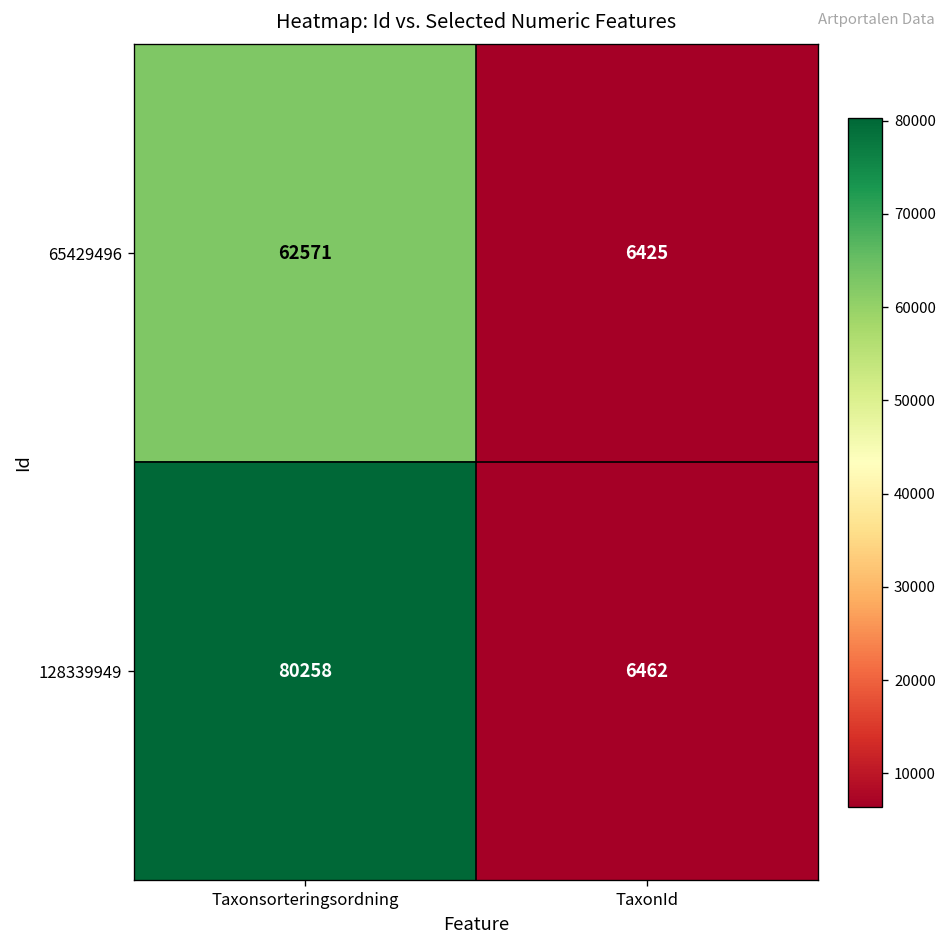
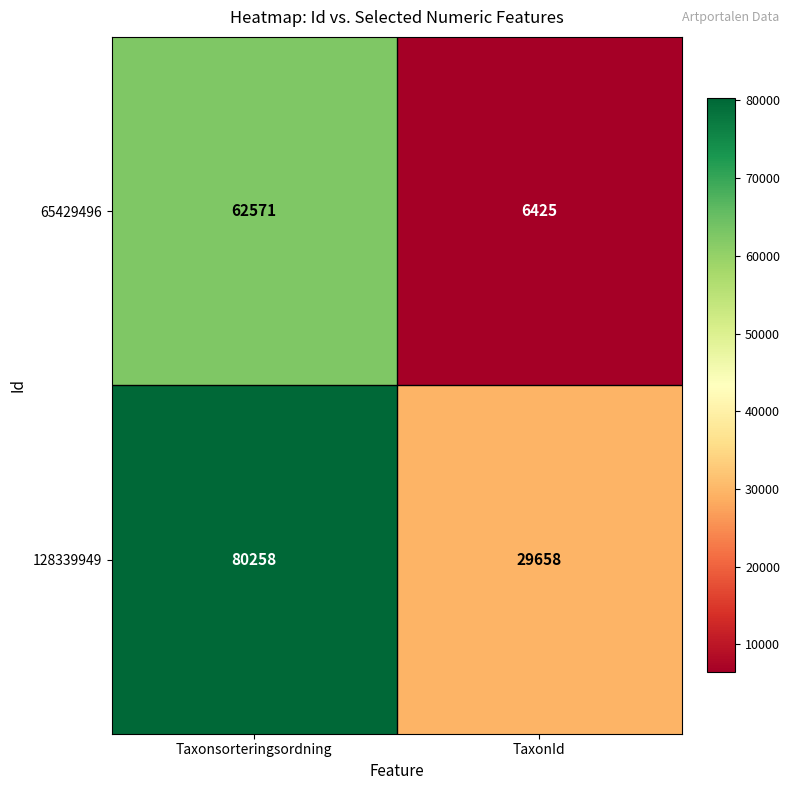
  {
    "65429496": {
      "Taxonsorteringsordning": 62571,
      "TaxonId": 6425
    },
    "128339949": {
      "Taxonsorteringsordning": 80258,
-     "TaxonId": 6462
+     "TaxonId": 29658
    }
  }
